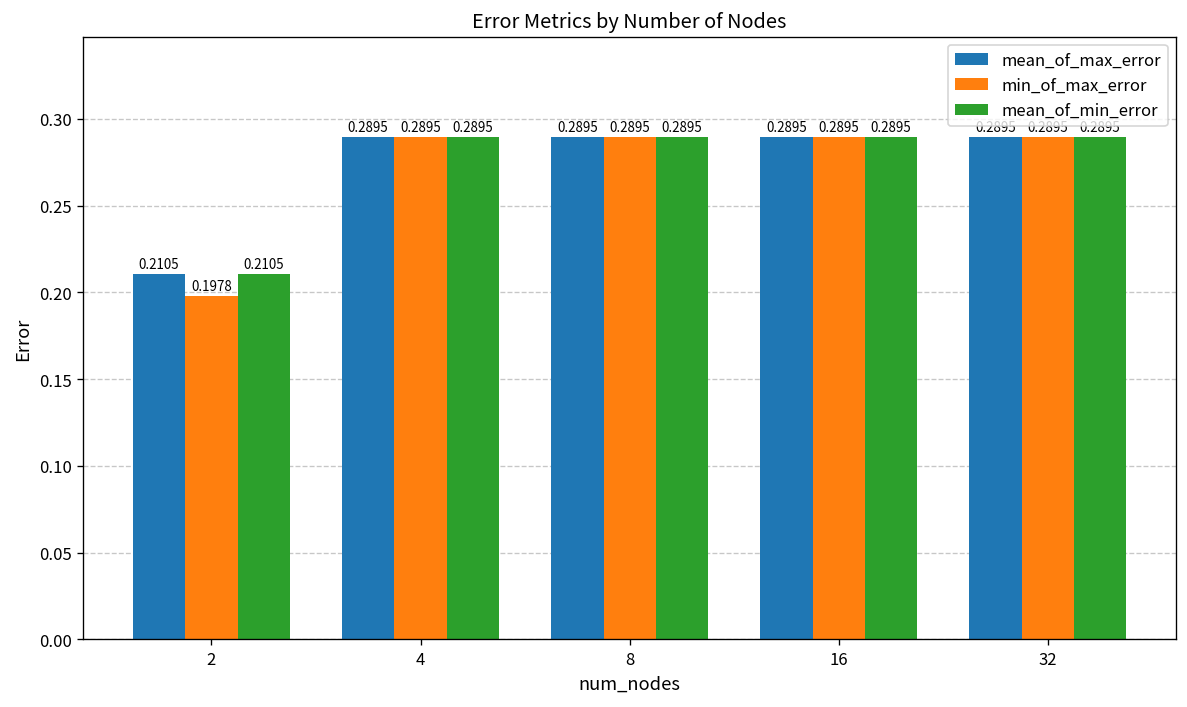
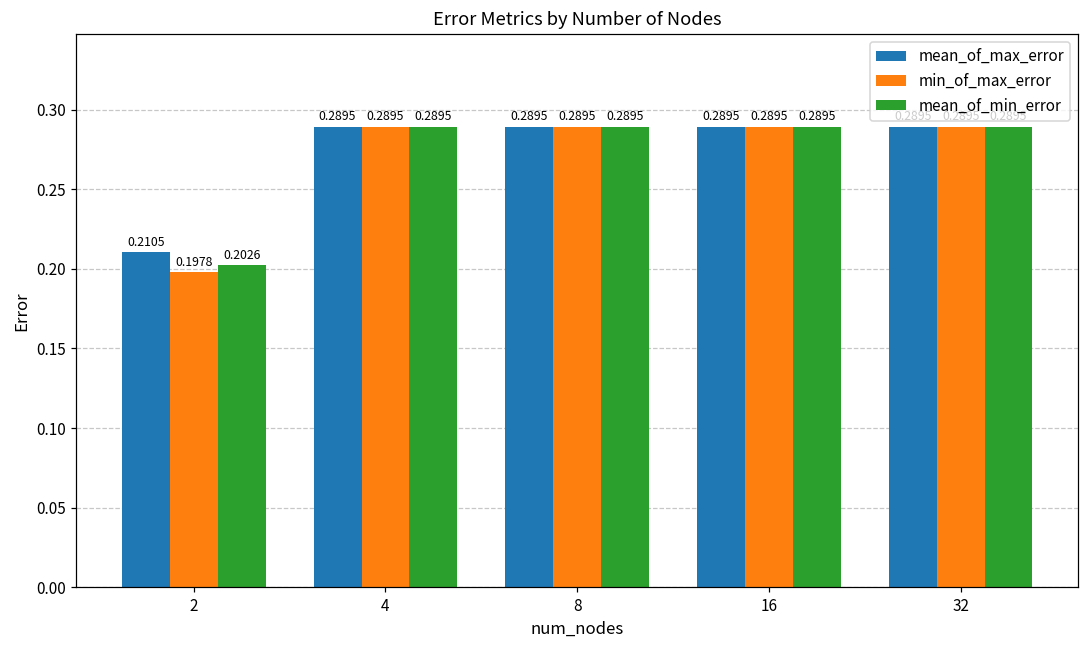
  {
    "mean_of_max_error": {
      "2": 0.2105,
      "4": 0.2895,
      "8": 0.2895,
      "16": 0.2895
    },
    "min_of_max_error": {
      "2": 0.1978,
      "4": 0.2895,
      "8": 0.2895,
      "16": 0.2895
    },
    "mean_of_min_error": {
-     "2": 0.2105,
+     "2": 0.2026,
      "4": 0.2895,
      "8": 0.2895,
      "16": 0.2895
    }
  }
